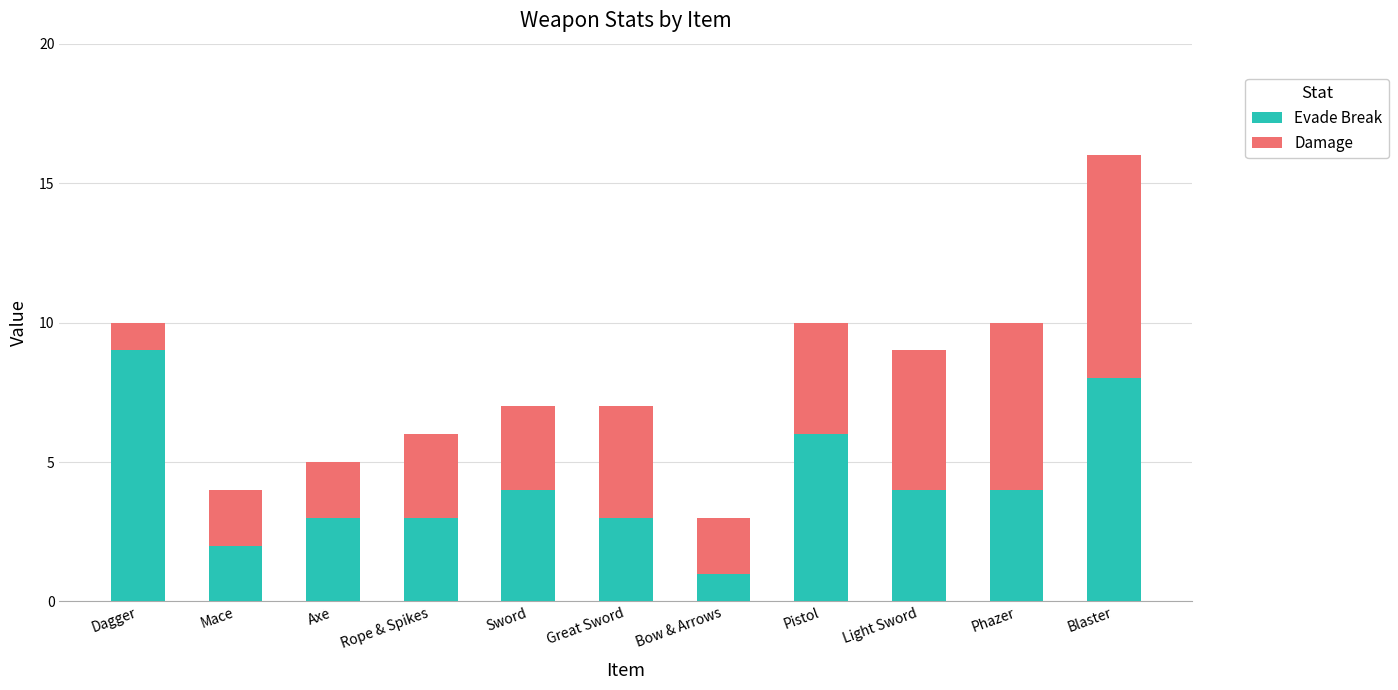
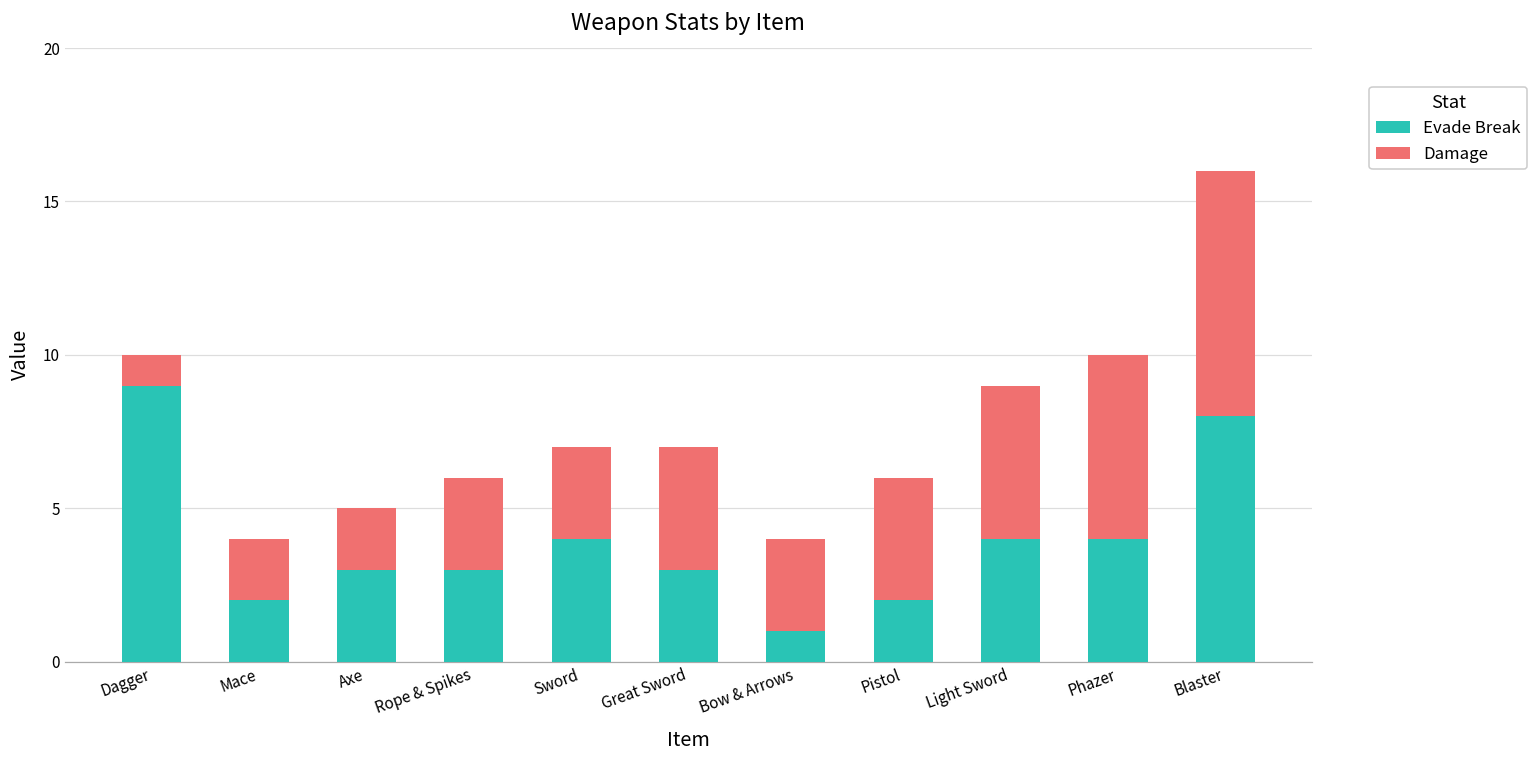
  {
    "Evade Break": {
      "Dagger": 9,
      "Mace": 2,
      "Axe": 3,
      "Rope & Spikes": 3,
      "Sword": 4,
      "Great Sword": 3,
      "Bow & Arrows": 1,
-     "Pistol": 6,
+     "Pistol": 2,
      "Light Sword": 4,
      "Phazer": 4,
      "Blaster": 8
    },
    "Damage": {
      "Dagger": 1,
      "Mace": 2,
      "Axe": 2,
      "Rope & Spikes": 3,
      "Sword": 3,
      "Great Sword": 4,
-     "Bow & Arrows": 2,
+     "Bow & Arrows": 3,
      "Pistol": 4,
      "Light Sword": 5,
      "Phazer": 6,
      "Blaster": 8
    }
  }
